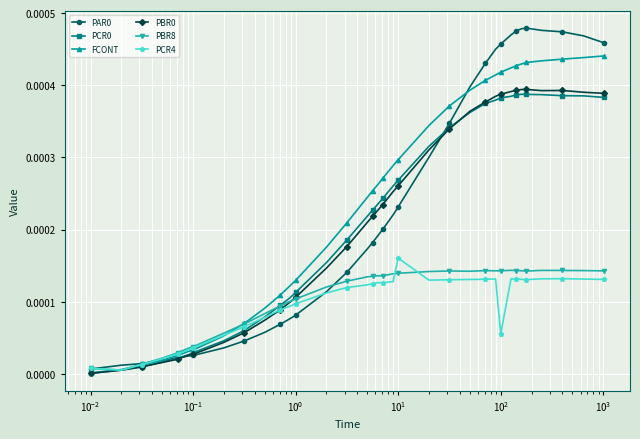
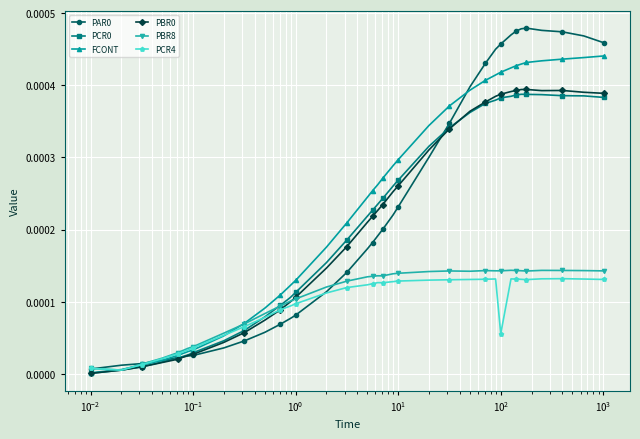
  {
    "PCR4": {
      "10^0": 0.00010,
-     "10^1": 0.00016,
+     "10^1": 0.00013,
      "10^2": 0.00006
    }
  }
